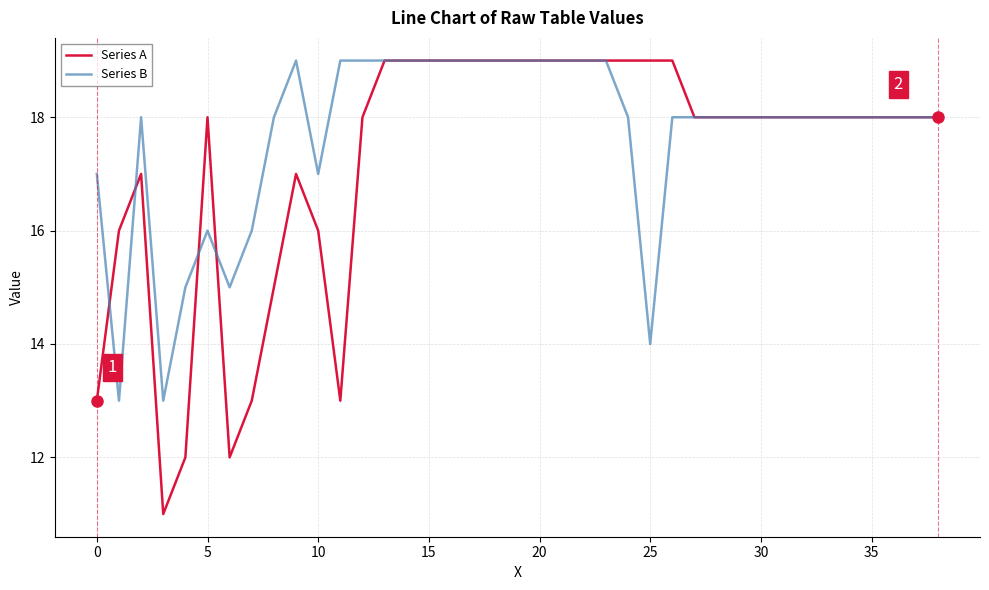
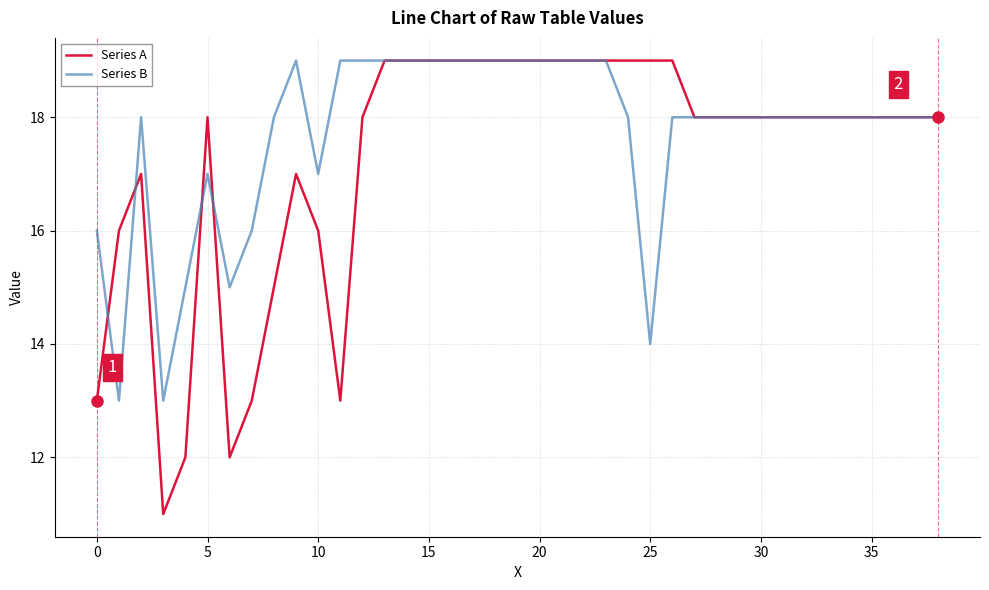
  {
    "Series B": {
-     "0": 17,
-     "5": 16,
+     "0": 16,
+     "5": 17,
      "10": 17,
      "25": 14
    }
  }
